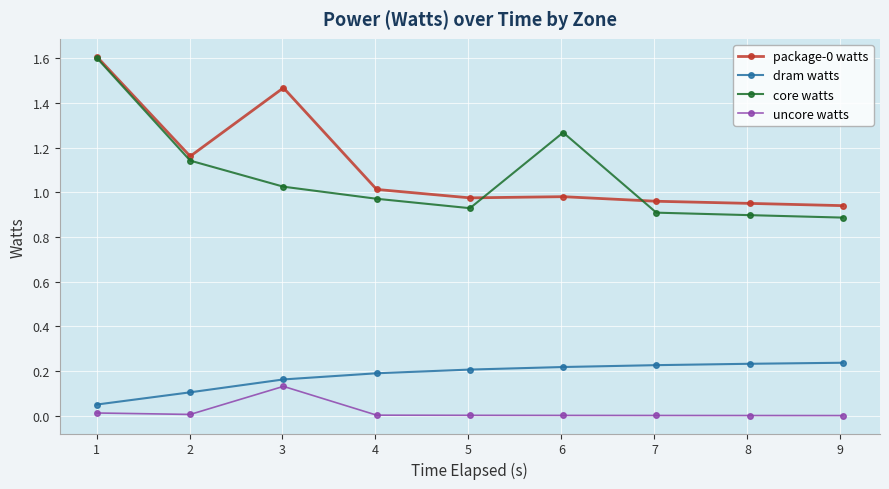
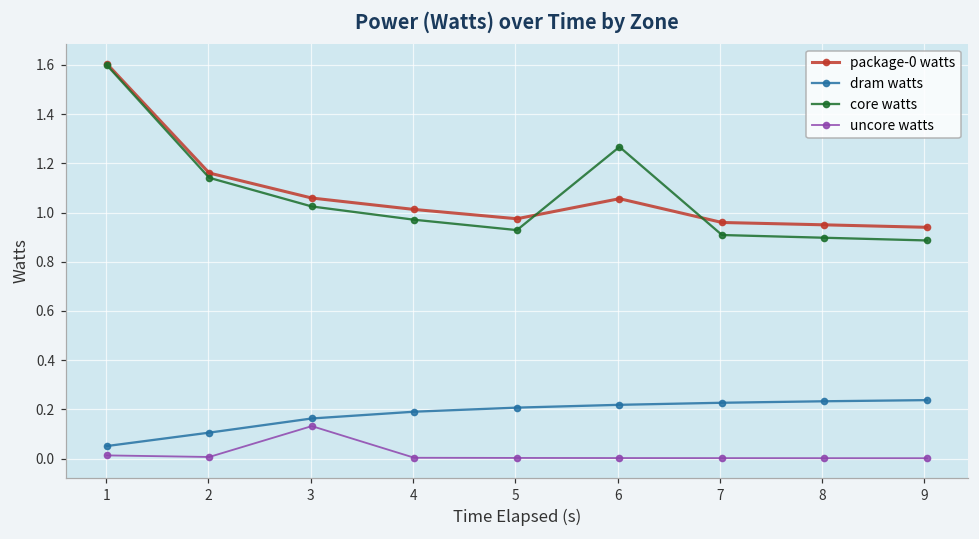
  {
    "package-0 watts": {
      "2": 1.16,
-     "3": 1.47,
+     "3": 1.06,
      "4": 1.01,
      "5": 0.97,
-     "6": 0.98
+     "6": 1.06
    },
    "dram watts": {
      "1": 0.05,
      "2": 0.11,
      "3": 0.16,
      "4": 0.19,
      "5": 0.21,
      "6": 0.22
    },
    "core watts": {
      "2": 1.14,
      "3": 1.02,
      "4": 0.97,
      "5": 0.93,
      "6": 1.27
    },
    "uncore watts": {
      "1": 0.01,
      "2": 0.01,
      "3": 0.13,
      "4": 0.00,
      "5": 0.00,
      "6": 0.00
    }
  }
